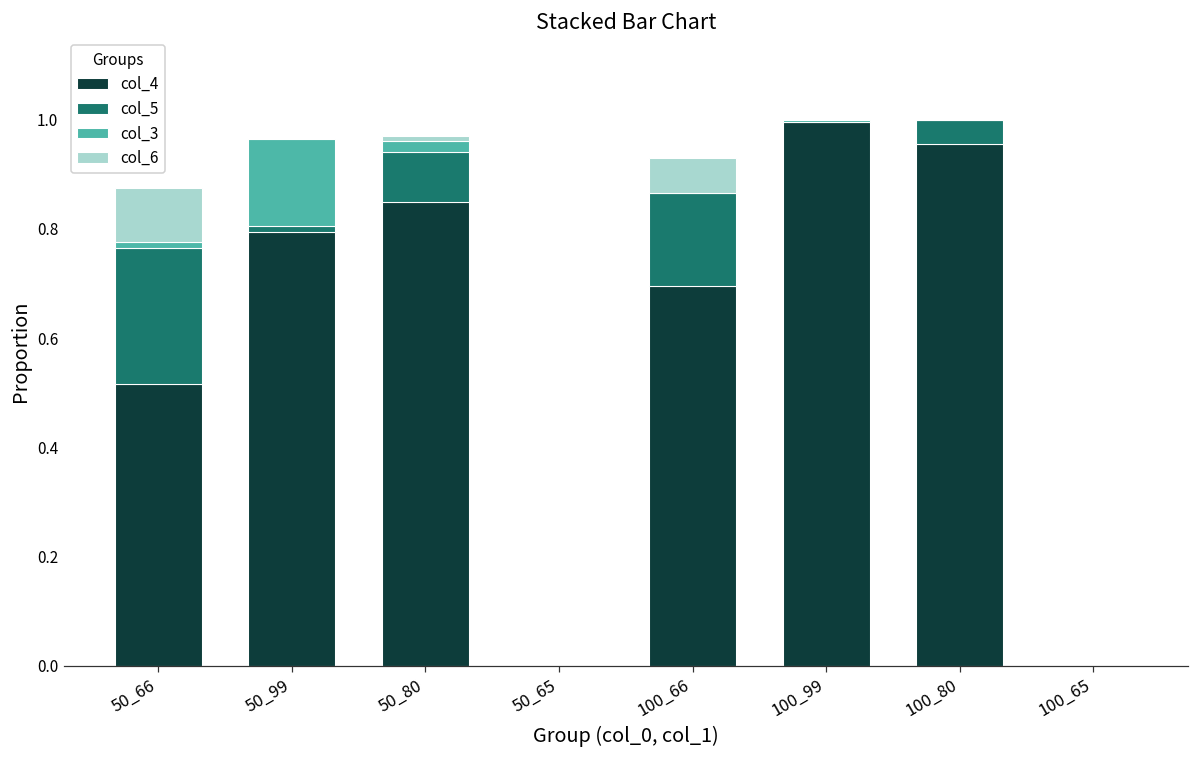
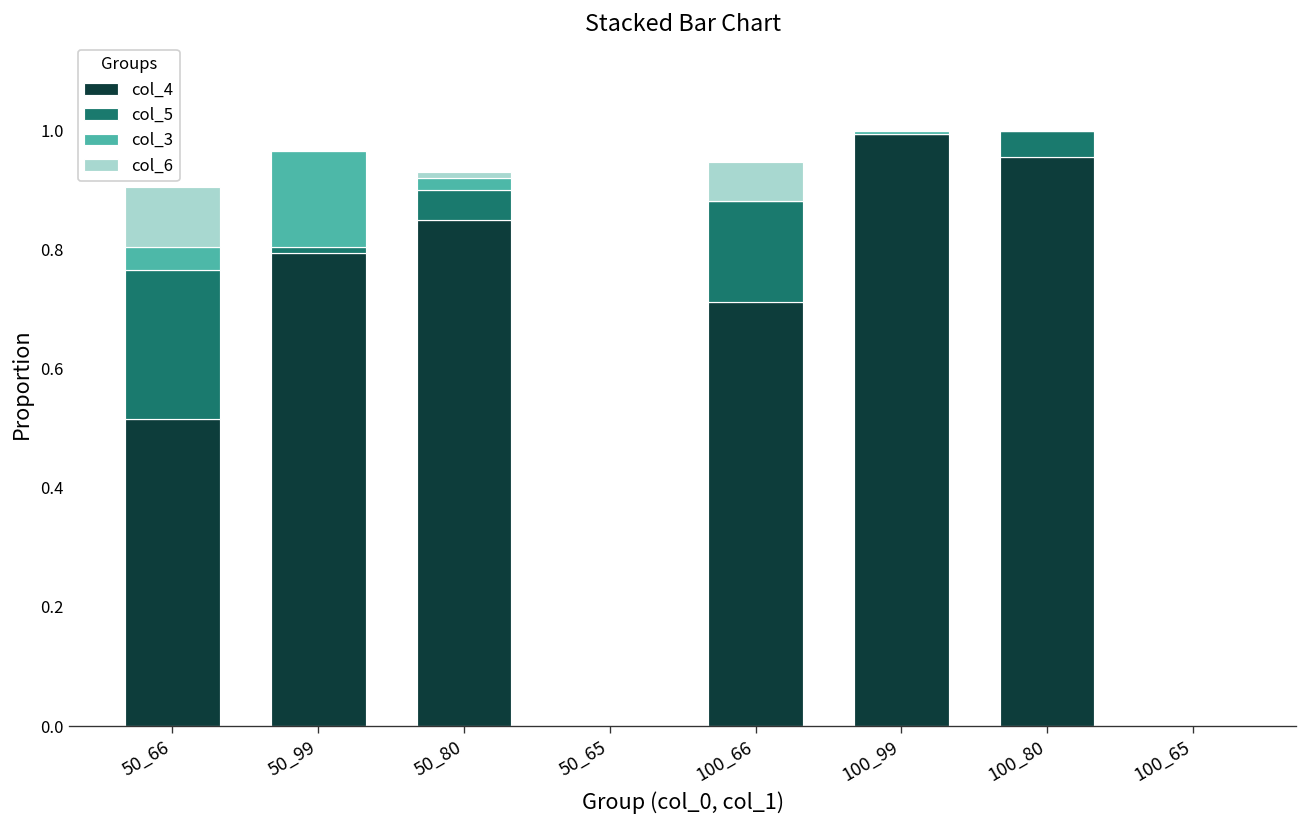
  {
    "col_4": {
      "50_66": 0.52,
      "50_99": 0.80,
      "50_80": 0.85,
      "50_65": 0.00,
-     "100_66": 0.70,
+     "100_66": 0.71,
      "100_99": 1.00,
      "100_80": 0.96,
      "100_65": 0.00
    },
    "col_5": {
      "50_66": 0.25,
      "50_99": 0.01,
-     "50_80": 0.09,
+     "50_80": 0.05,
      "50_65": 0.00,
      "100_66": 0.17,
      "100_99": 0.00,
      "100_80": 0.05,
      "100_65": 0.00
    },
    "col_3": {
-     "50_66": 0.01,
+     "50_66": 0.04,
      "50_99": 0.16,
      "50_80": 0.02,
      "50_65": 0.00,
      "100_66": 0.00,
      "100_80": 0.00,
      "100_65": 0.00
    },
    "col_6": {
      "50_66": 0.10,
      "50_99": 0.00,
      "50_80": 0.01,
      "50_65": 0.00,
      "100_66": 0.07,
      "100_99": 0.00,
      "100_80": 0.00,
      "100_65": 0.00
    }
  }
